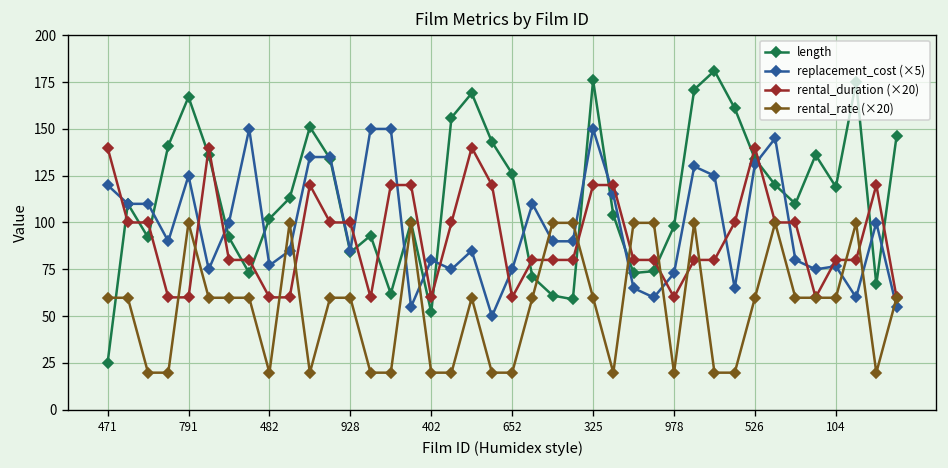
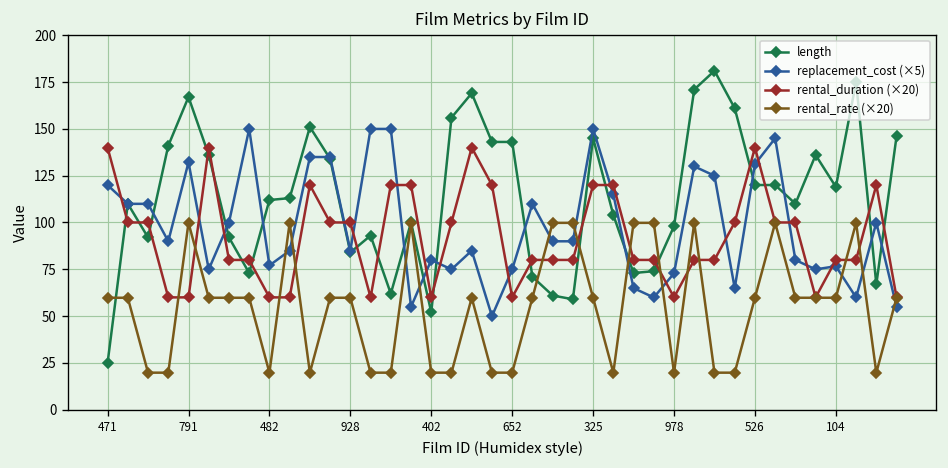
  {
    "length": {
      "471": 25,
      "791": 167,
-     "482": 102,
+     "482": 112,
      "402": 52,
-     "652": 126,
-     "325": 176,
+     "652": 143,
+     "325": 145,
      "978": 98,
-     "526": 134,
+     "526": 120,
      "104": 119
    },
    "replacement_cost (×5)": {
      "471": 120,
-     "791": 125,
+     "791": 132,
      "482": 77,
      "402": 80,
      "652": 75,
      "325": 150,
      "978": 73,
      "526": 131,
      "104": 77
    }
  }
